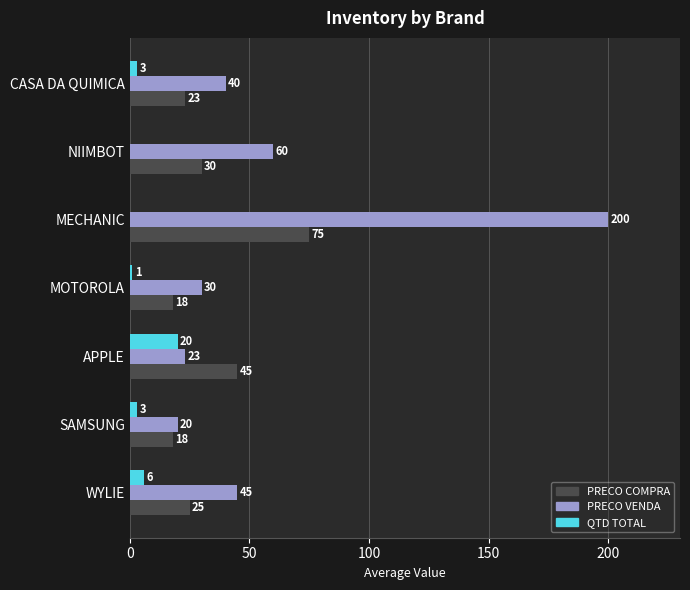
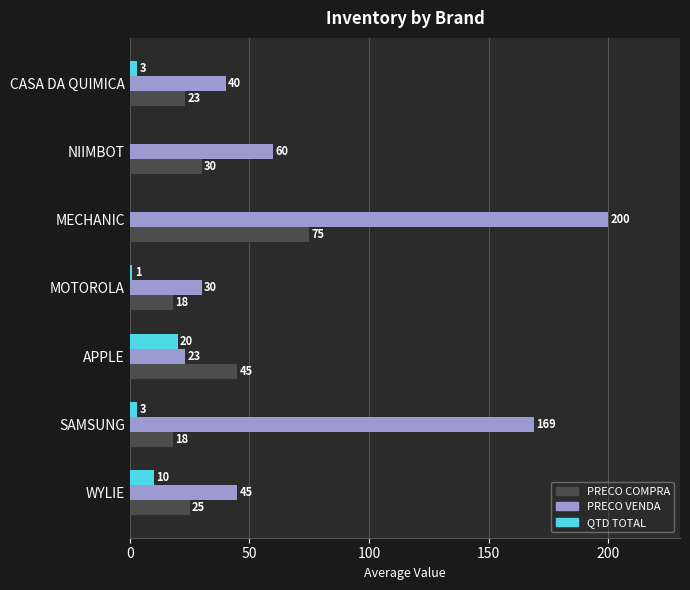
  {
    "PRECO COMPRA": {
      "CASA DA QUIMICA": 23,
      "NIIMBOT": 30,
      "MECHANIC": 75,
      "MOTOROLA": 18,
      "APPLE": 45,
      "SAMSUNG": 18,
      "WYLIE": 25
    },
    "PRECO VENDA": {
      "CASA DA QUIMICA": 40,
      "NIIMBOT": 60,
      "MECHANIC": 200,
      "MOTOROLA": 30,
      "APPLE": 23,
-     "SAMSUNG": 20,
+     "SAMSUNG": 169,
      "WYLIE": 45
    },
    "QTD TOTAL": {
      "CASA DA QUIMICA": 3,
      "MOTOROLA": 1,
      "APPLE": 20,
      "SAMSUNG": 3,
-     "WYLIE": 6
+     "WYLIE": 10
    }
  }
